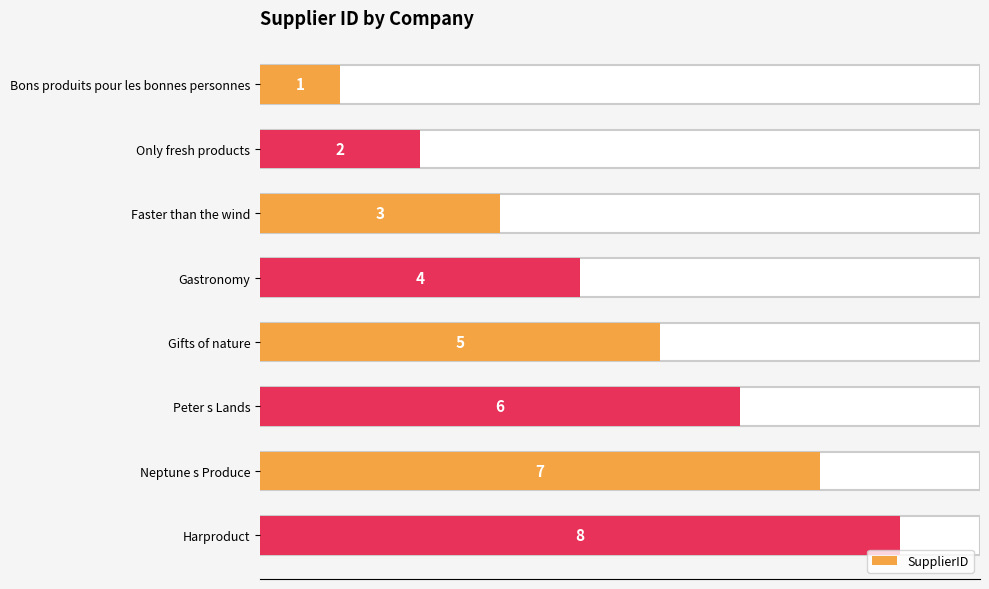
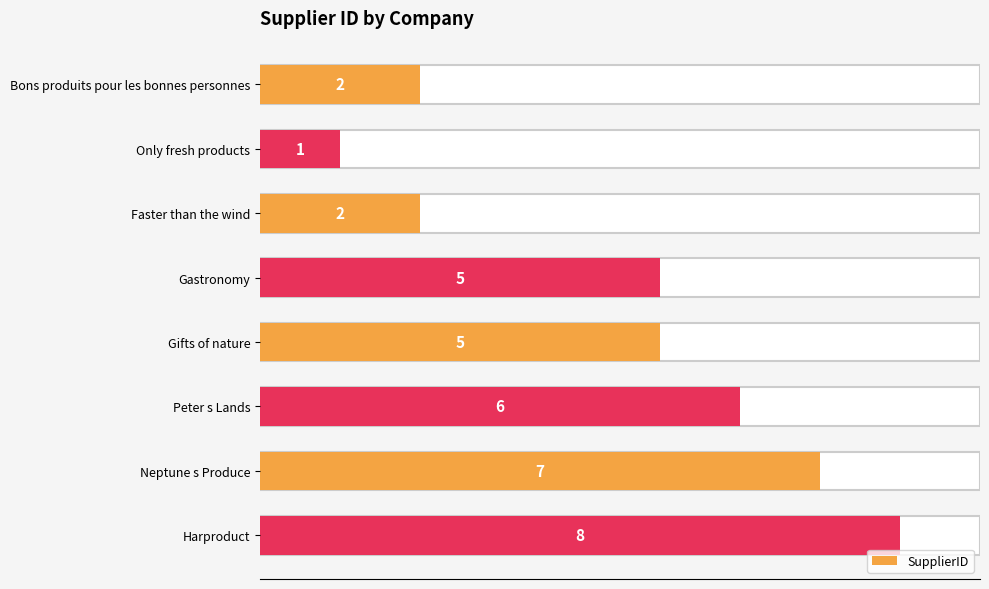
  {
    "SupplierID": {
-     "Bons produits pour les bonnes personnes": 1,
-     "Only fresh products": 2,
-     "Faster than the wind": 3,
-     "Gastronomy": 4
+     "Bons produits pour les bonnes personnes": 2,
+     "Only fresh products": 1,
+     "Faster than the wind": 2,
+     "Gastronomy": 5
    }
  }
